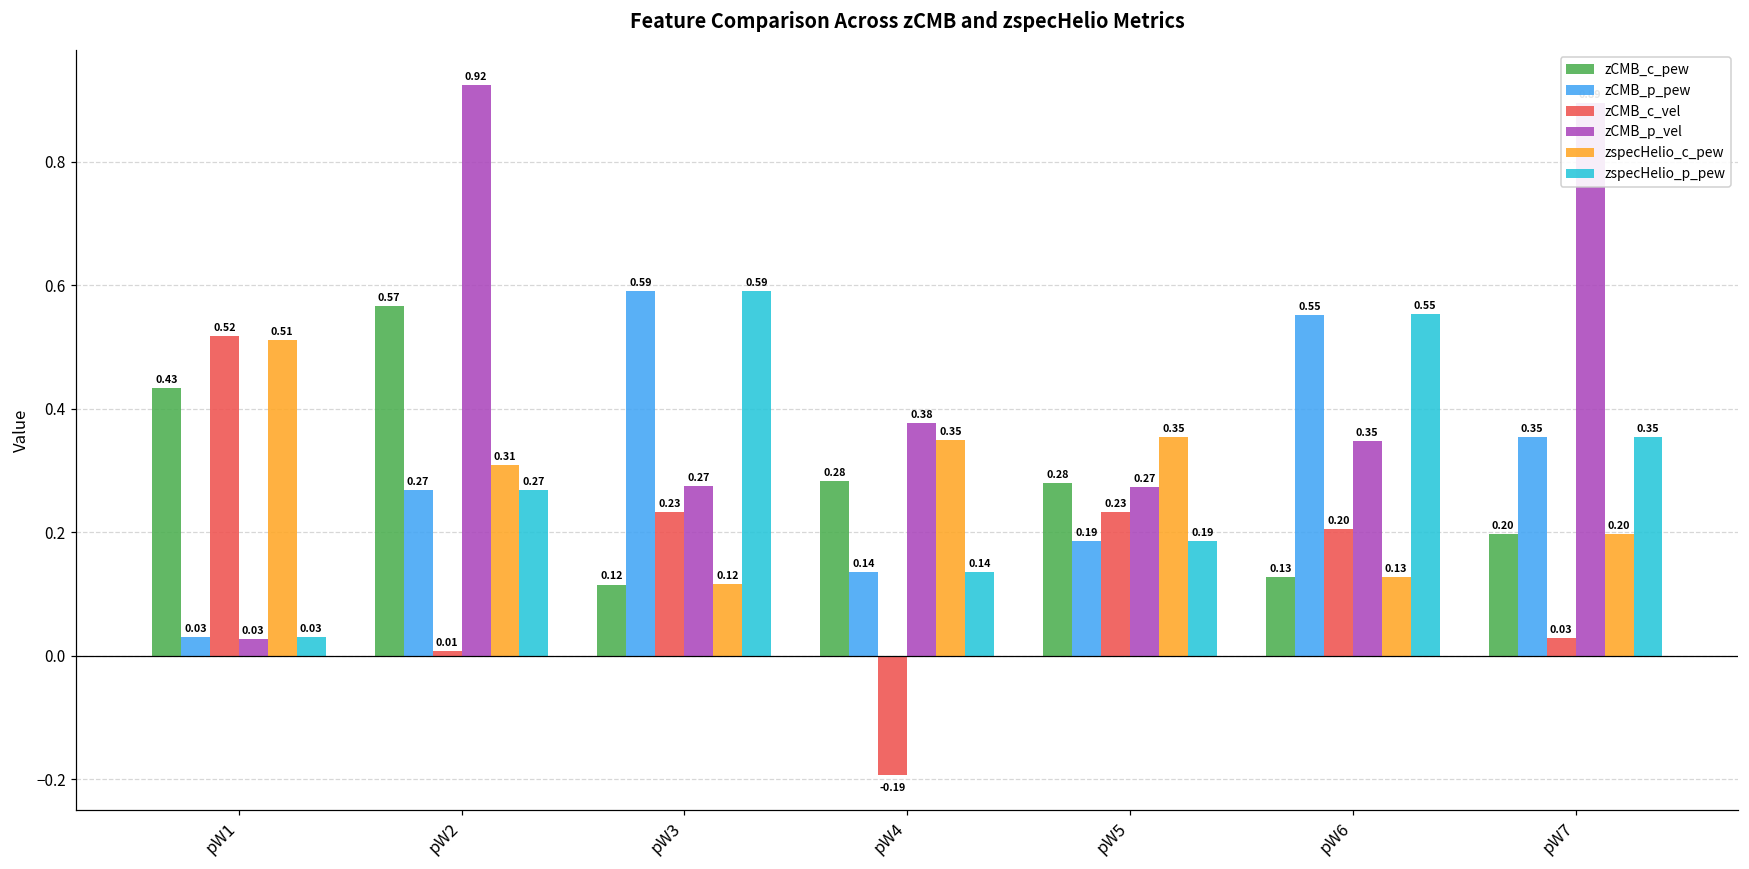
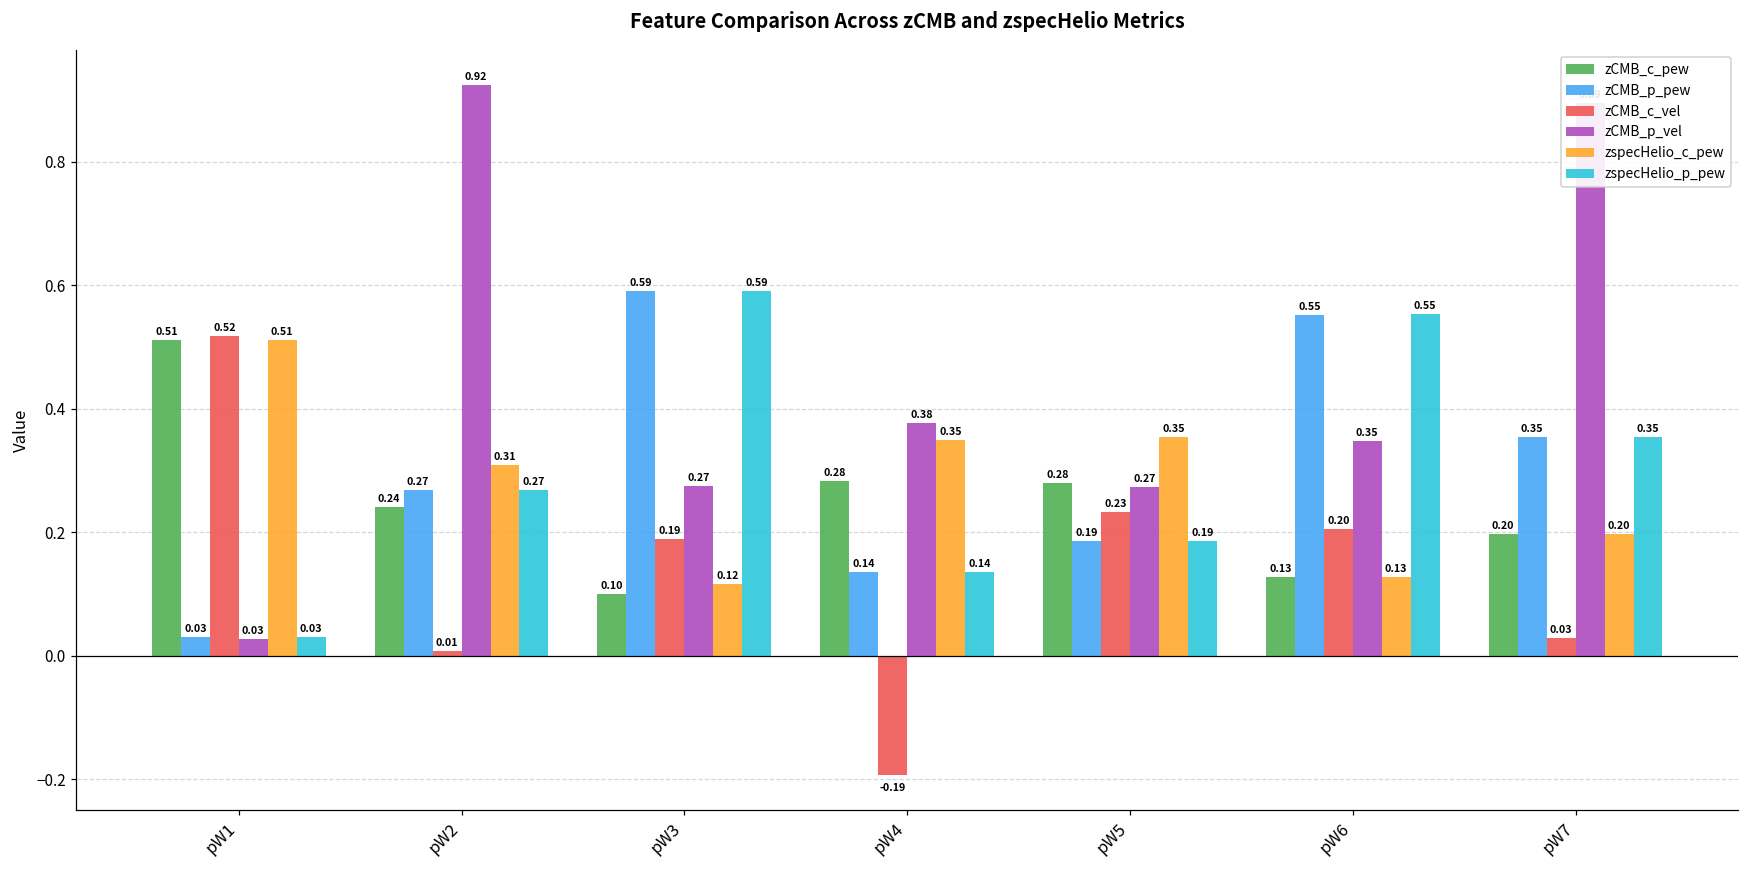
  {
    "zCMB_c_pew": {
-     "pW1": 0.43,
-     "pW2": 0.57,
-     "pW3": 0.12,
+     "pW1": 0.51,
+     "pW2": 0.24,
+     "pW3": 0.10,
      "pW4": 0.28,
      "pW5": 0.28,
      "pW6": 0.13,
      "pW7": 0.20
    },
    "zCMB_c_vel": {
      "pW1": 0.52,
      "pW2": 0.01,
-     "pW3": 0.23,
+     "pW3": 0.19,
      "pW4": -0.19,
      "pW5": 0.23,
      "pW6": 0.20,
      "pW7": 0.03
    },
    "zCMB_p_vel": {
      "pW1": 0.03,
      "pW2": 0.92,
      "pW3": 0.27,
      "pW4": 0.38,
      "pW5": 0.27,
      "pW6": 0.35
    },
    "zspecHelio_c_pew": {
      "pW1": 0.51,
      "pW2": 0.31,
      "pW3": 0.12,
      "pW4": 0.35,
      "pW5": 0.35,
      "pW6": 0.13,
      "pW7": 0.20
    }
  }
